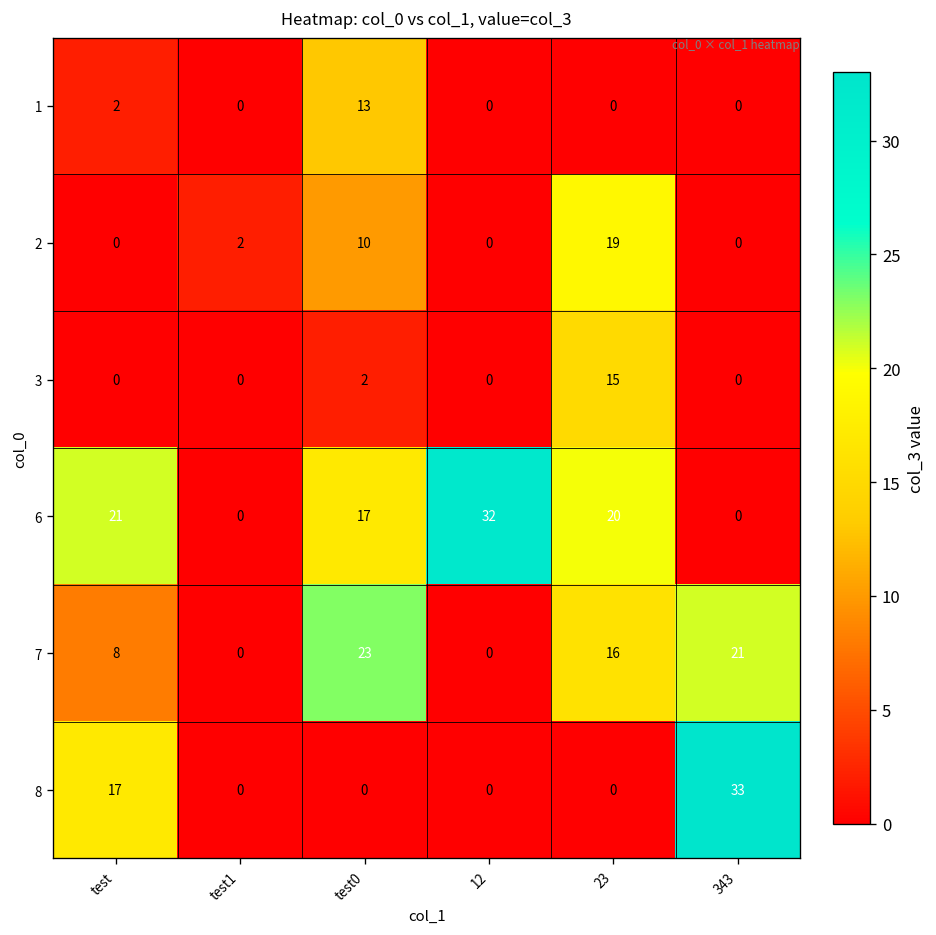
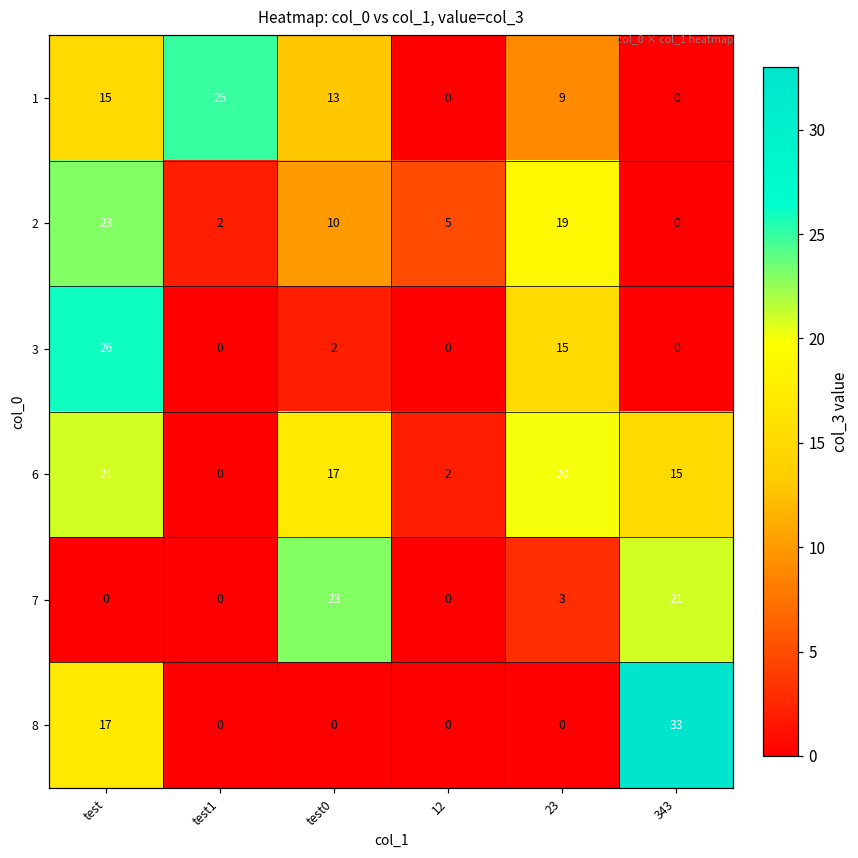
  {
    "1": {
-     "test": 2,
-     "test1": 0,
+     "test": 15,
+     "test1": 25,
      "test0": 13,
      "12": 0,
-     "23": 0
+     "23": 9
    },
    "2": {
-     "test": 0,
+     "test": 23,
      "test1": 2,
      "test0": 10,
-     "12": 0,
+     "12": 5,
      "23": 19,
      "343": 0
    },
    "3": {
-     "test": 0,
+     "test": 26,
      "test1": 0,
      "test0": 2,
      "12": 0,
      "23": 15,
      "343": 0
    },
    "6": {
      "test": 21,
      "test1": 0,
      "test0": 17,
-     "12": 32,
+     "12": 2,
      "23": 20,
-     "343": 0
+     "343": 15
    },
    "7": {
-     "test": 8,
+     "test": 0,
      "test1": 0,
      "test0": 23,
      "12": 0,
-     "23": 16,
+     "23": 3,
      "343": 21
    },
    "8": {
      "test": 17,
      "test1": 0,
      "test0": 0,
      "12": 0,
      "23": 0,
      "343": 33
    }
  }
